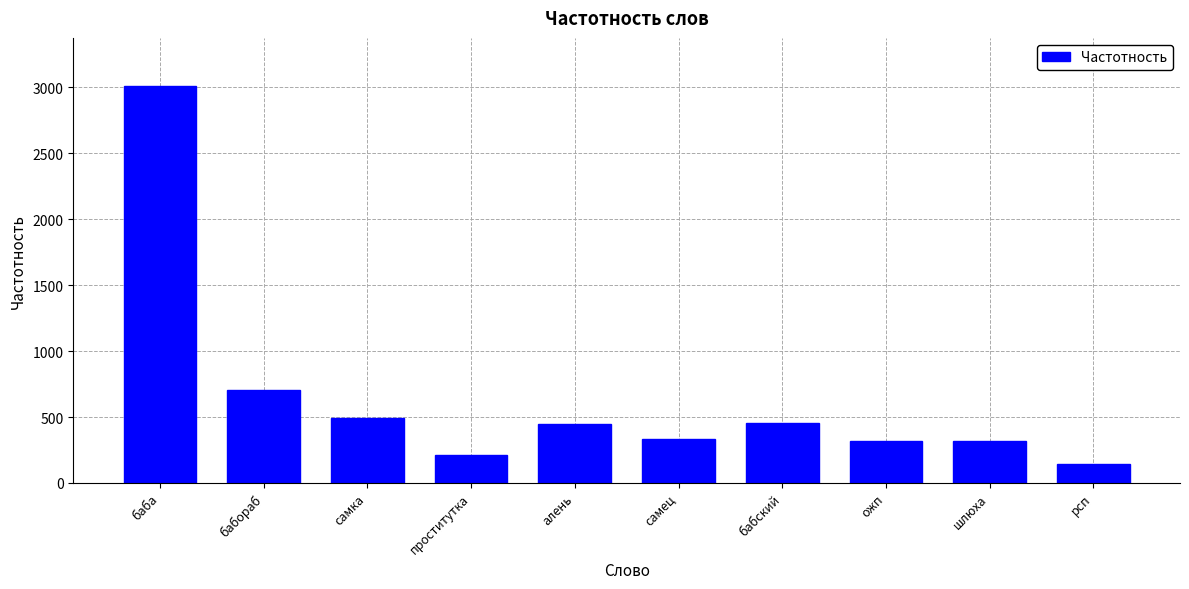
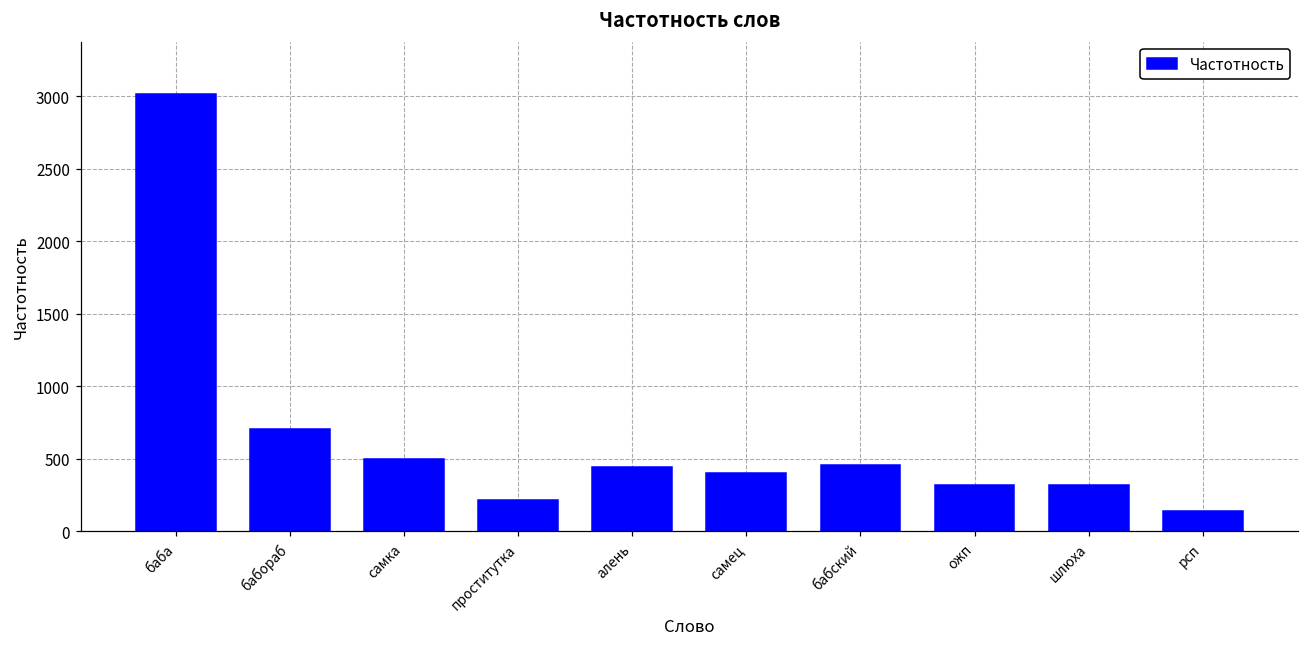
  {
    "баба": 3010,
    "бабораб": 710,
    "самка": 500,
    "проститутка": 210,
    "алень": 450,
-   "самец": 340,
+   "самец": 400,
    "бабский": 460,
    "ожп": 320,
    "шлюха": 320,
    "рсп": 140
  }
